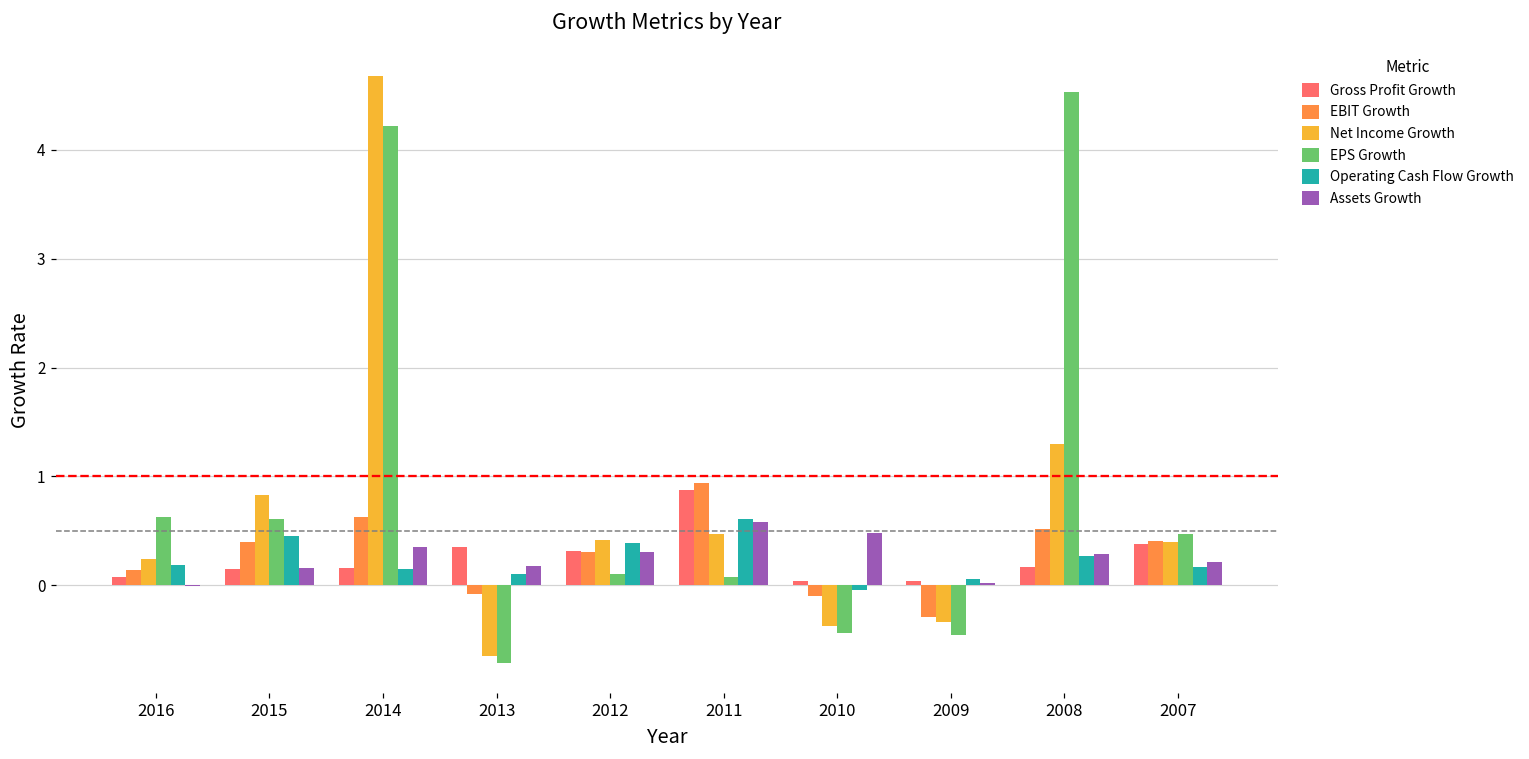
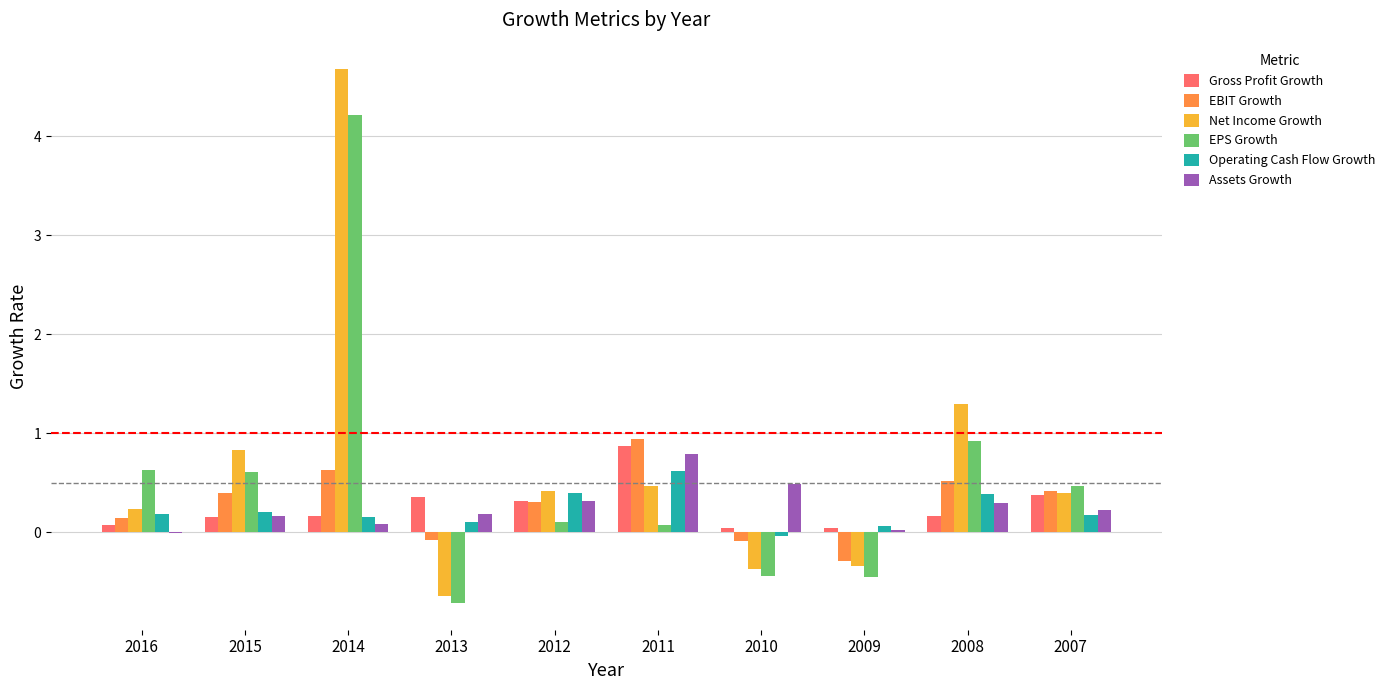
  {
    "EPS Growth": {
      "2016": 0.6,
      "2015": 0.6,
      "2014": 4.2,
      "2013": -0.7,
      "2012": 0.1,
      "2011": 0.1,
      "2010": -0.4,
      "2009": -0.5,
-     "2008": 4.5,
+     "2008": 0.9,
      "2007": 0.5
    },
    "Operating Cash Flow Growth": {
      "2016": 0.2,
-     "2015": 0.5,
+     "2015": 0.2,
      "2014": 0.2,
      "2013": 0.1,
      "2012": 0.4,
      "2011": 0.6,
      "2010": 0.0,
      "2009": 0.1,
-     "2008": 0.3,
+     "2008": 0.4,
      "2007": 0.2
    },
    "Assets Growth": {
      "2015": 0.2,
-     "2014": 0.4,
+     "2014": 0.1,
      "2013": 0.2,
      "2012": 0.3,
-     "2011": 0.6,
+     "2011": 0.8,
      "2010": 0.5,
      "2008": 0.3,
      "2007": 0.2
    }
  }
